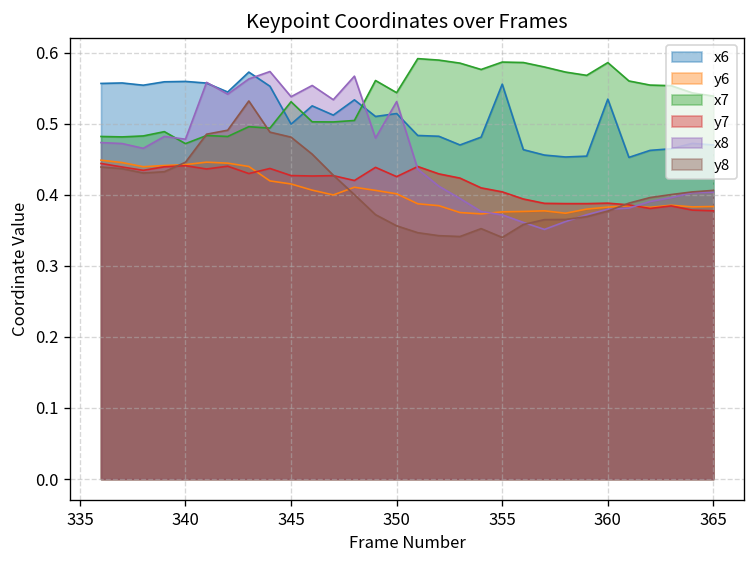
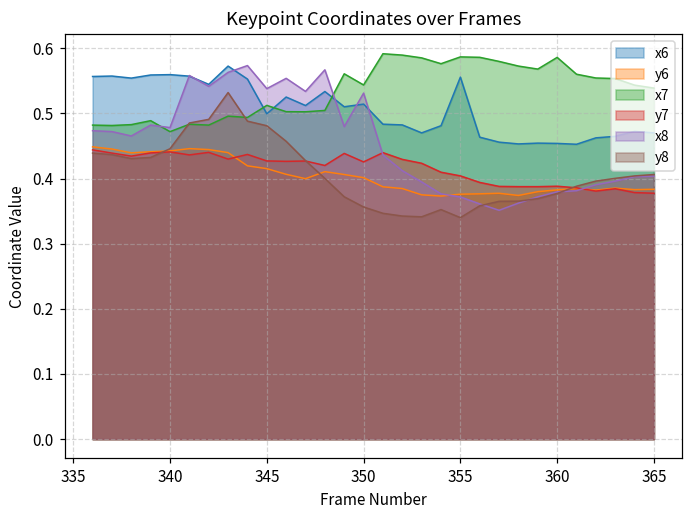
  {
    "x6": {
      "340": 0.56,
      "345": 0.50,
      "350": 0.51,
      "355": 0.56,
-     "360": 0.53
+     "360": 0.45
    },
    "x7": {
      "340": 0.47,
-     "345": 0.53,
+     "345": 0.51,
      "350": 0.54,
      "355": 0.59,
      "360": 0.59
    },
    "x8": {
      "340": 0.48,
      "345": 0.54,
      "350": 0.53
    }
  }
